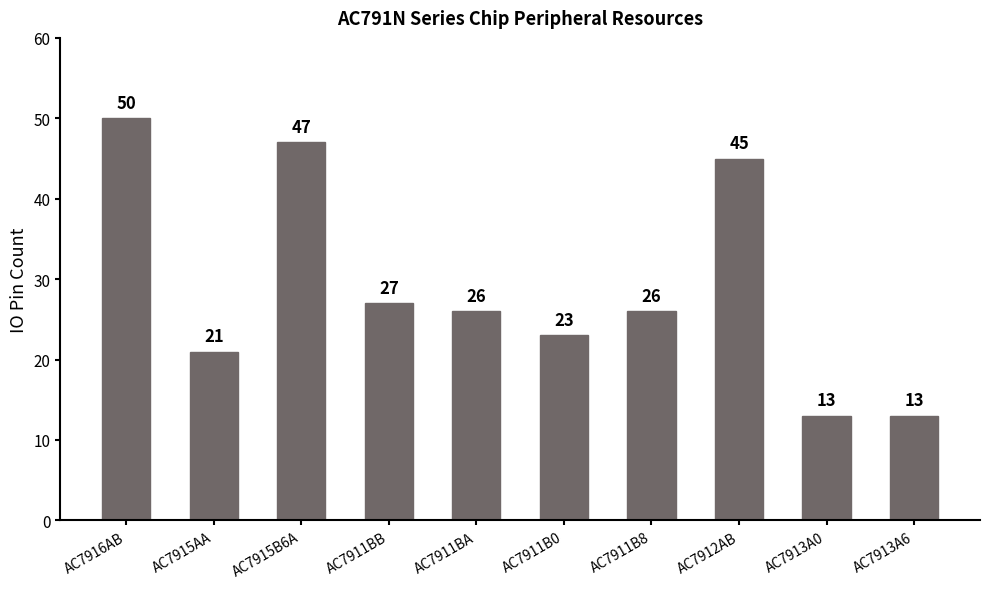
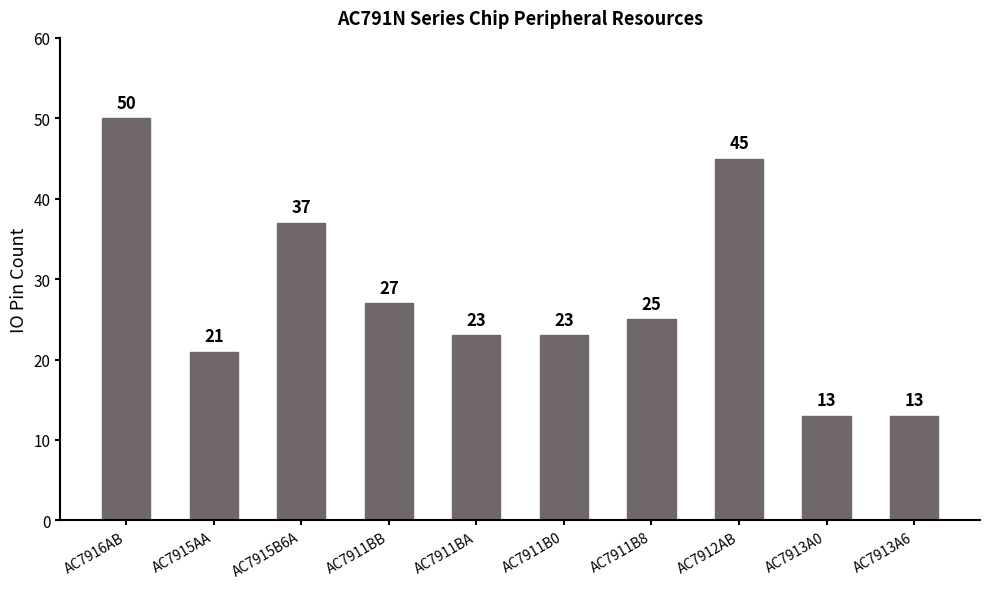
  {
    "AC7916AB": 50,
    "AC7915AA": 21,
-   "AC7915B6A": 47,
+   "AC7915B6A": 37,
    "AC7911BB": 27,
-   "AC7911BA": 26,
+   "AC7911BA": 23,
    "AC7911B0": 23,
-   "AC7911B8": 26,
+   "AC7911B8": 25,
    "AC7912AB": 45,
    "AC7913A0": 13,
    "AC7913A6": 13
  }
